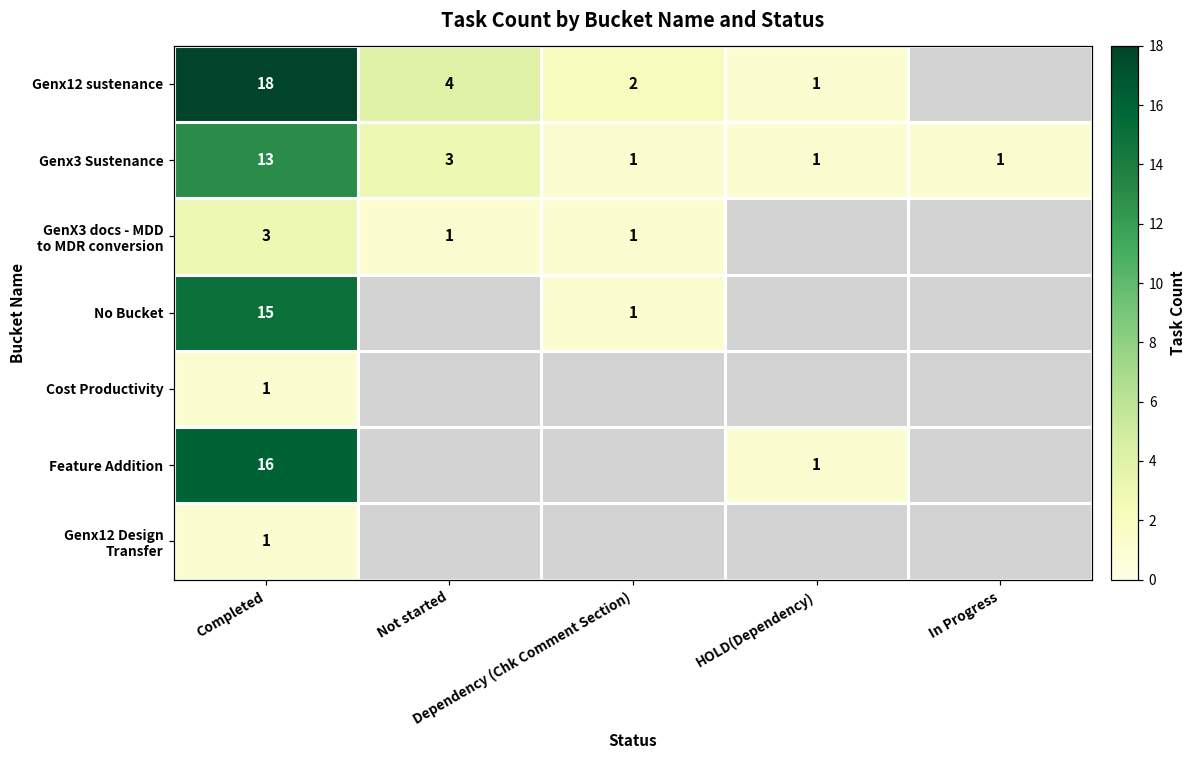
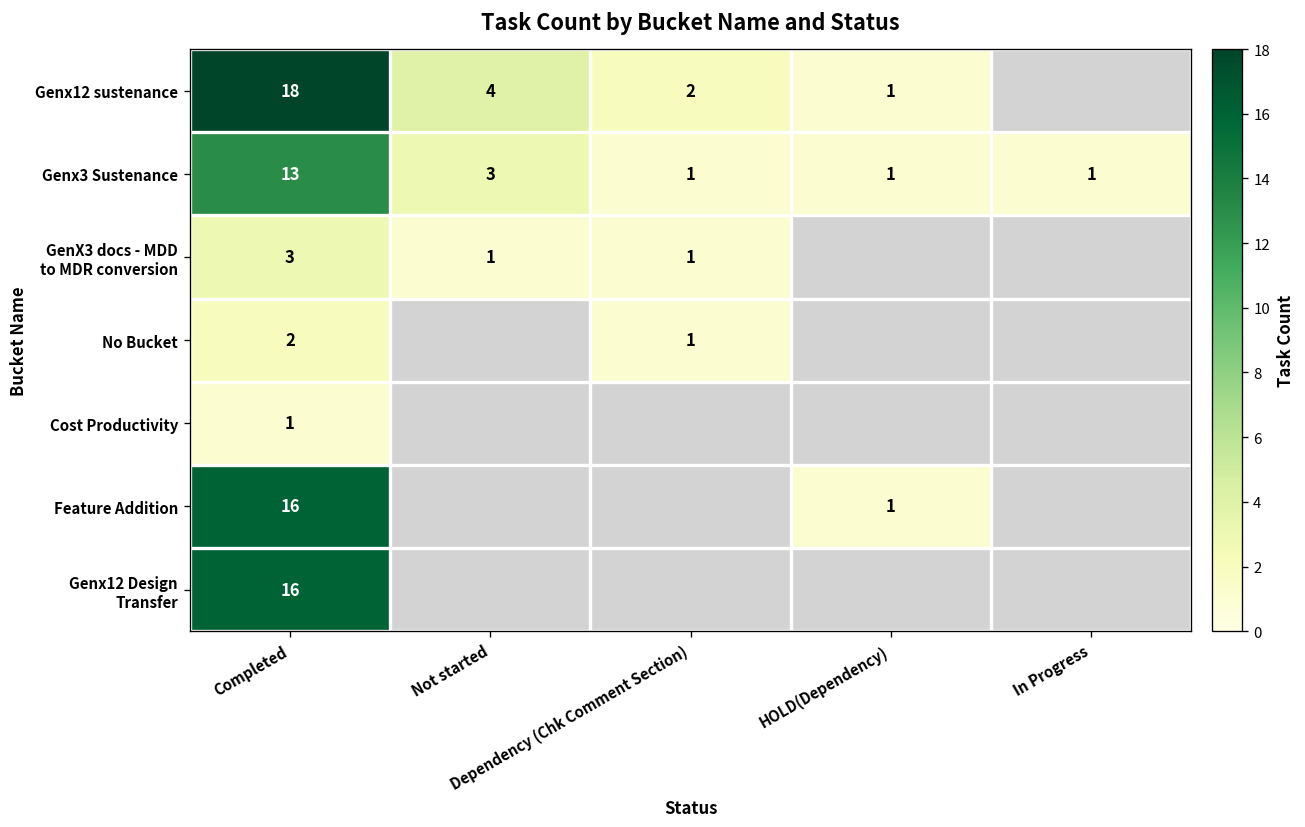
  {
    "Genx12 sustenance": {
      "Completed": 18,
      "Not started": 4,
      "Dependency (Chk Comment Section)": 2,
      "HOLD(Dependency)": 1
    },
    "Genx3 Sustenance": {
      "Completed": 13,
      "Not started": 3,
      "Dependency (Chk Comment Section)": 1,
      "HOLD(Dependency)": 1,
      "In Progress": 1
    },
    "GenX3 docs - MDD to MDR conversion": {
      "Completed": 3,
      "Not started": 1,
      "Dependency (Chk Comment Section)": 1
    },
    "No Bucket": {
-     "Completed": 15,
+     "Completed": 2,
      "Dependency (Chk Comment Section)": 1
    },
    "Cost Productivity": {
      "Completed": 1
    },
    "Feature Addition": {
      "Completed": 16,
      "HOLD(Dependency)": 1
    },
    "Genx12 Design Transfer": {
-     "Completed": 1
+     "Completed": 16
    }
  }
